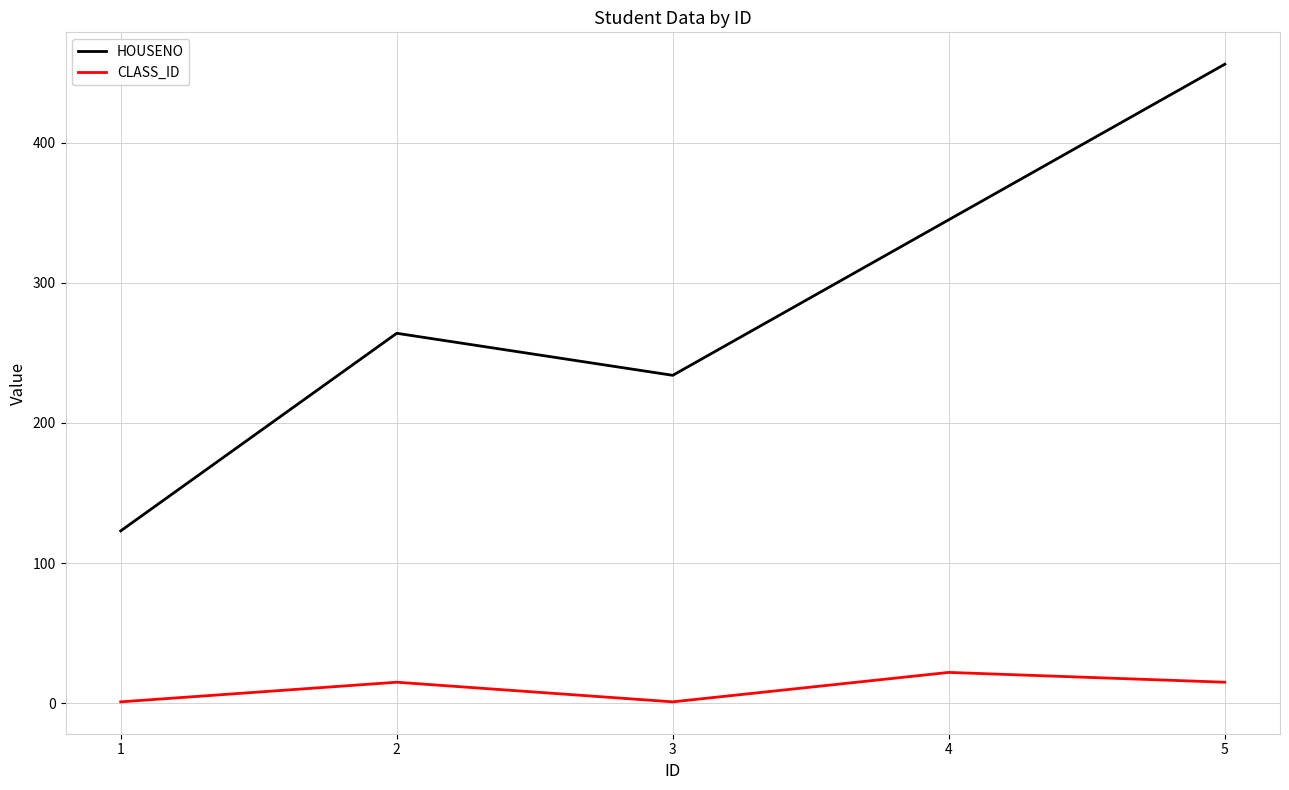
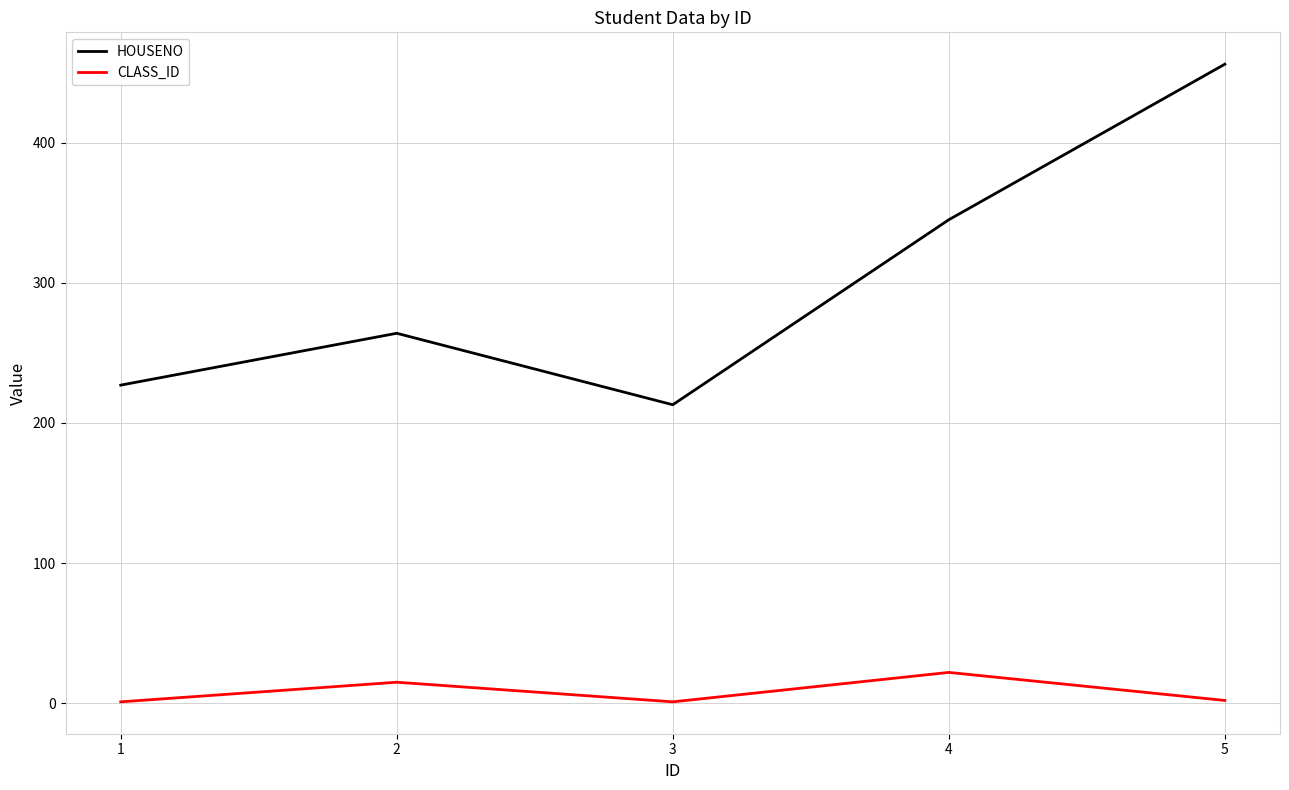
  {
    "HOUSENO": {
-     "1": 123,
+     "1": 227,
      "2": 264,
-     "3": 234,
+     "3": 213,
      "4": 345,
      "5": 456
    },
    "CLASS_ID": {
      "1": 1,
      "2": 15,
      "3": 1,
      "4": 22,
-     "5": 15
+     "5": 2
    }
  }
